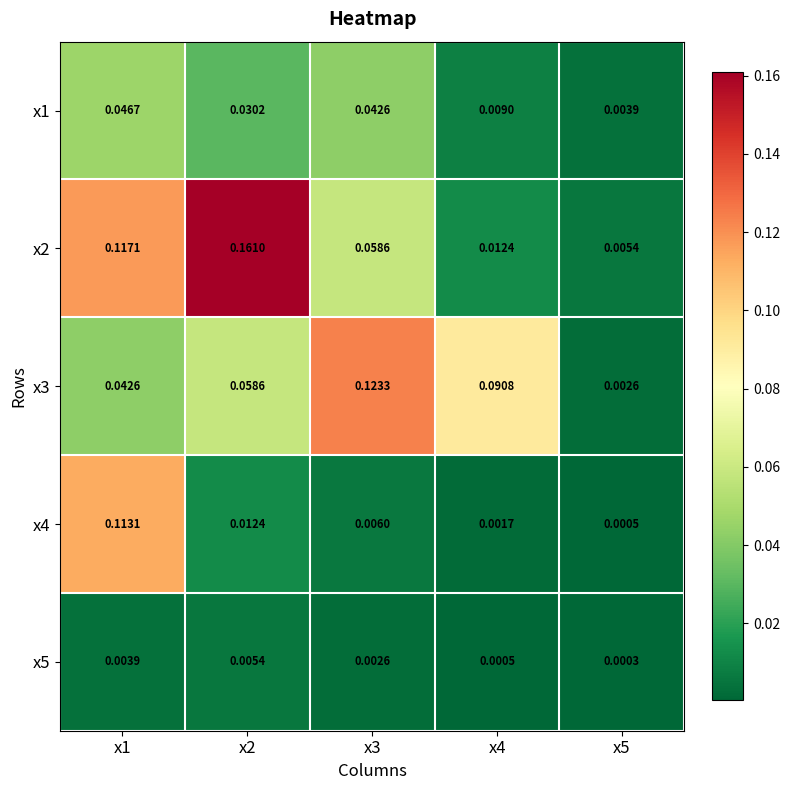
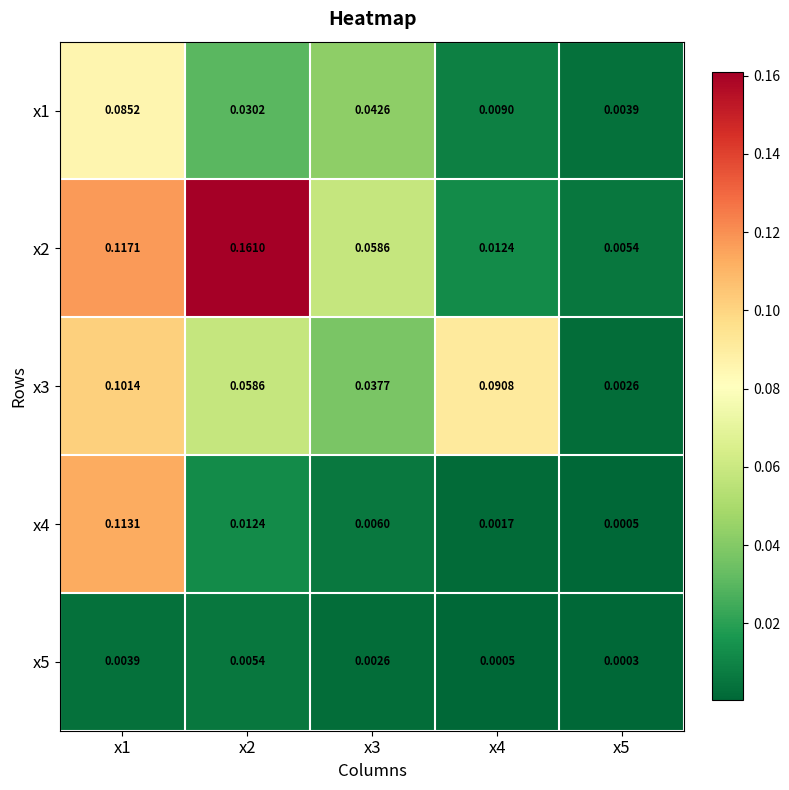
  {
    "x1": {
-     "x1": 0.0467,
+     "x1": 0.0852,
      "x2": 0.0302,
      "x3": 0.0426,
      "x4": 0.0090,
      "x5": 0.0039
    },
    "x2": {
      "x1": 0.1171,
      "x2": 0.1610,
      "x3": 0.0586,
      "x4": 0.0124,
      "x5": 0.0054
    },
    "x3": {
-     "x1": 0.0426,
+     "x1": 0.1014,
      "x2": 0.0586,
-     "x3": 0.1233,
+     "x3": 0.0377,
      "x4": 0.0908,
      "x5": 0.0026
    },
    "x4": {
      "x1": 0.1131,
      "x2": 0.0124,
      "x3": 0.0060,
      "x4": 0.0017,
      "x5": 0.0005
    },
    "x5": {
      "x1": 0.0039,
      "x2": 0.0054,
      "x3": 0.0026,
      "x4": 0.0005,
      "x5": 0.0003
    }
  }
